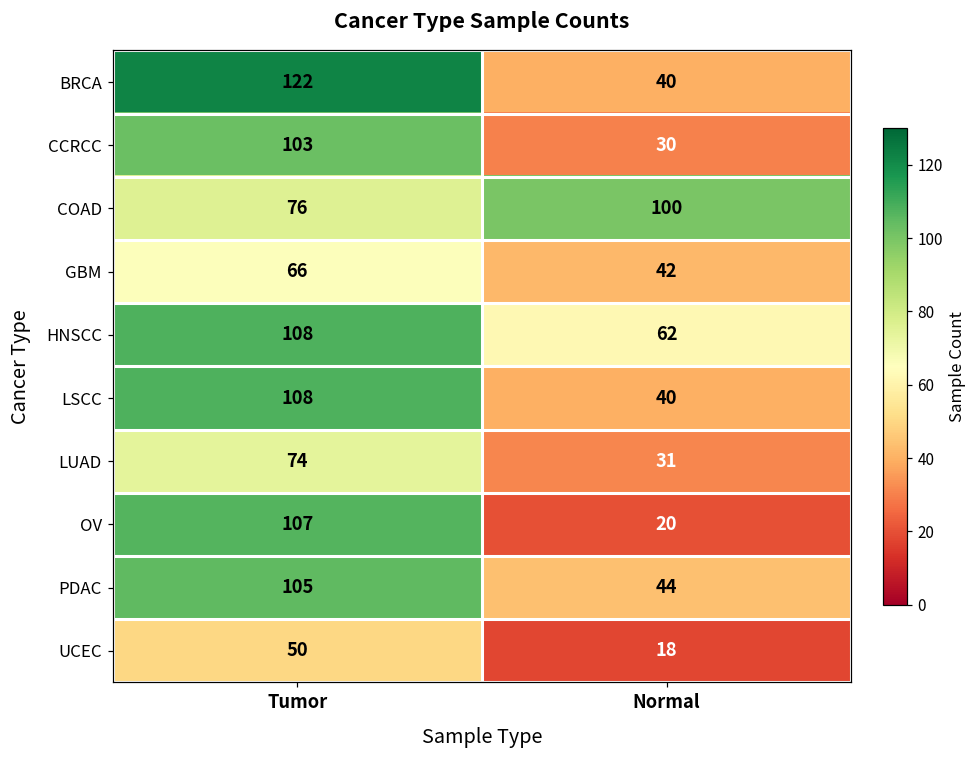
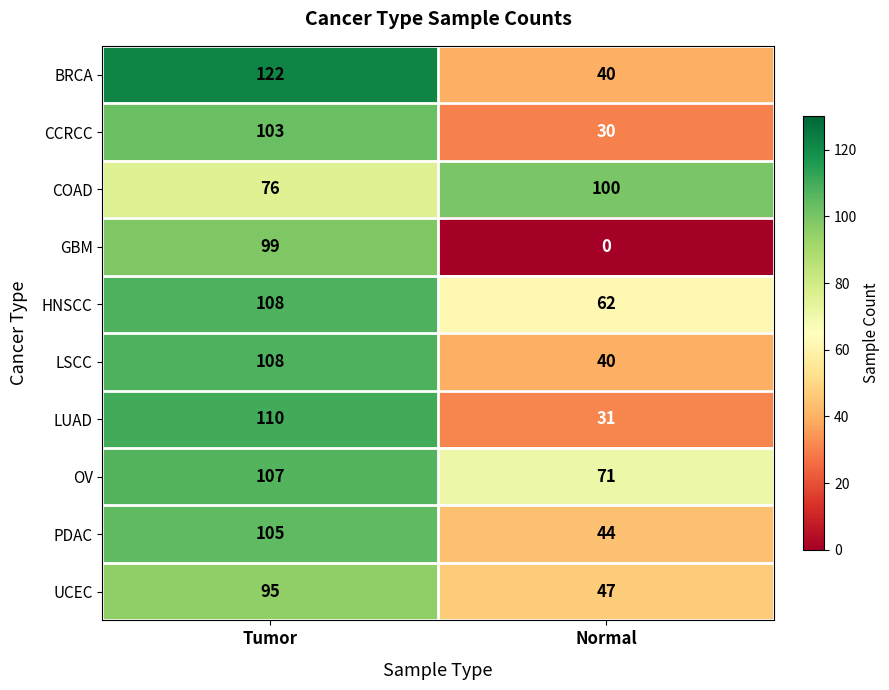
  {
    "BRCA": {
      "Tumor": 122,
      "Normal": 40
    },
    "CCRCC": {
      "Tumor": 103,
      "Normal": 30
    },
    "COAD": {
      "Tumor": 76,
      "Normal": 100
    },
    "GBM": {
-     "Tumor": 66,
-     "Normal": 42
+     "Tumor": 99,
+     "Normal": 0
    },
    "HNSCC": {
      "Tumor": 108,
      "Normal": 62
    },
    "LSCC": {
      "Tumor": 108,
      "Normal": 40
    },
    "LUAD": {
-     "Tumor": 74,
+     "Tumor": 110,
      "Normal": 31
    },
    "OV": {
      "Tumor": 107,
-     "Normal": 20
+     "Normal": 71
    },
    "PDAC": {
      "Tumor": 105,
      "Normal": 44
    },
    "UCEC": {
-     "Tumor": 50,
-     "Normal": 18
+     "Tumor": 95,
+     "Normal": 47
    }
  }
